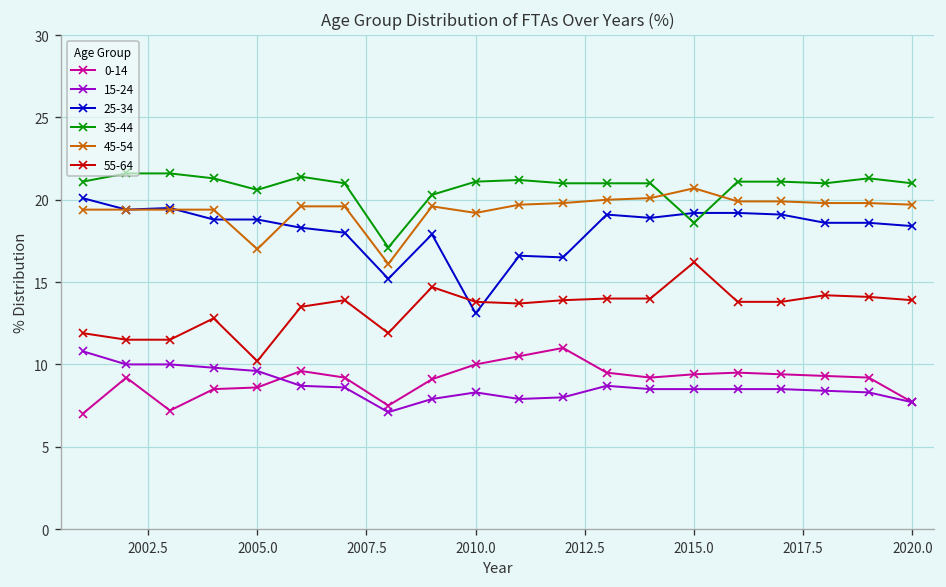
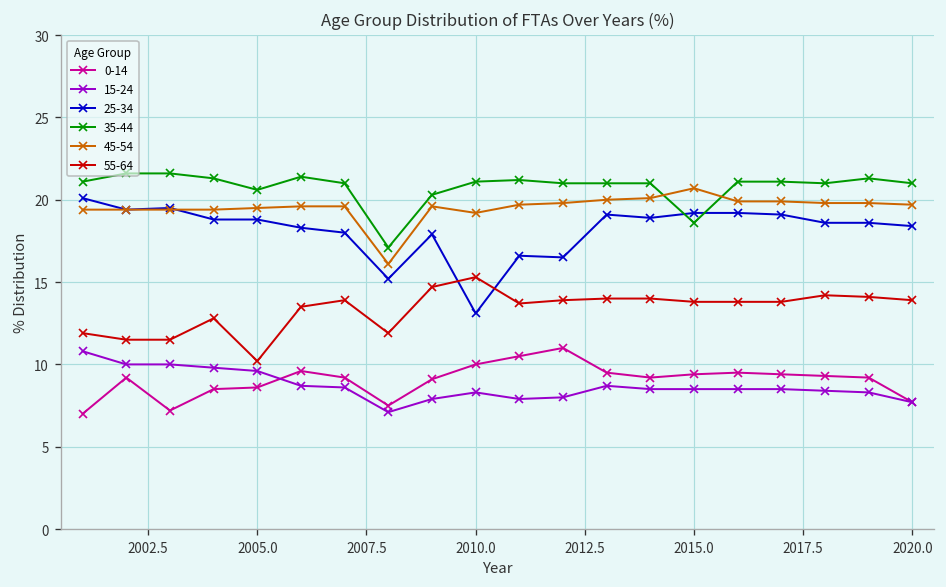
  {
    "0-14": {
      "2005.0": 8.6,
      "2010.0": 10.0,
      "2015.0": 9.4
    },
    "15-24": {
      "2005.0": 9.6,
      "2010.0": 8.3,
      "2015.0": 8.5
    },
    "25-34": {
      "2005.0": 18.8,
      "2010.0": 13.1,
      "2015.0": 19.2,
      "2020.0": 18.4
    },
    "35-44": {
      "2005.0": 20.6,
      "2010.0": 21.1,
      "2015.0": 18.6,
      "2020.0": 21.0
    },
    "45-54": {
-     "2005.0": 17.0,
+     "2005.0": 19.5,
      "2010.0": 19.2,
      "2015.0": 20.7,
      "2020.0": 19.7
    },
    "55-64": {
      "2005.0": 10.2,
-     "2010.0": 13.8,
-     "2015.0": 16.2,
+     "2010.0": 15.3,
+     "2015.0": 13.8,
      "2020.0": 13.9
    }
  }
